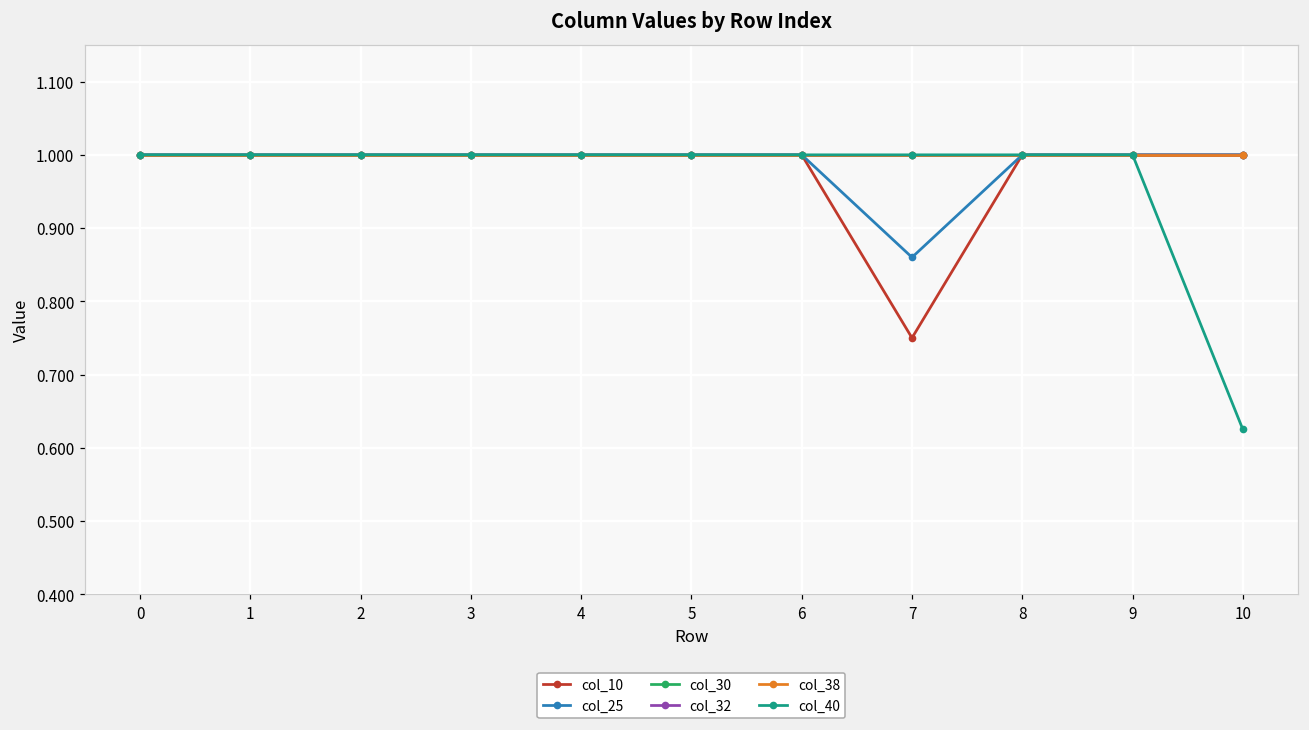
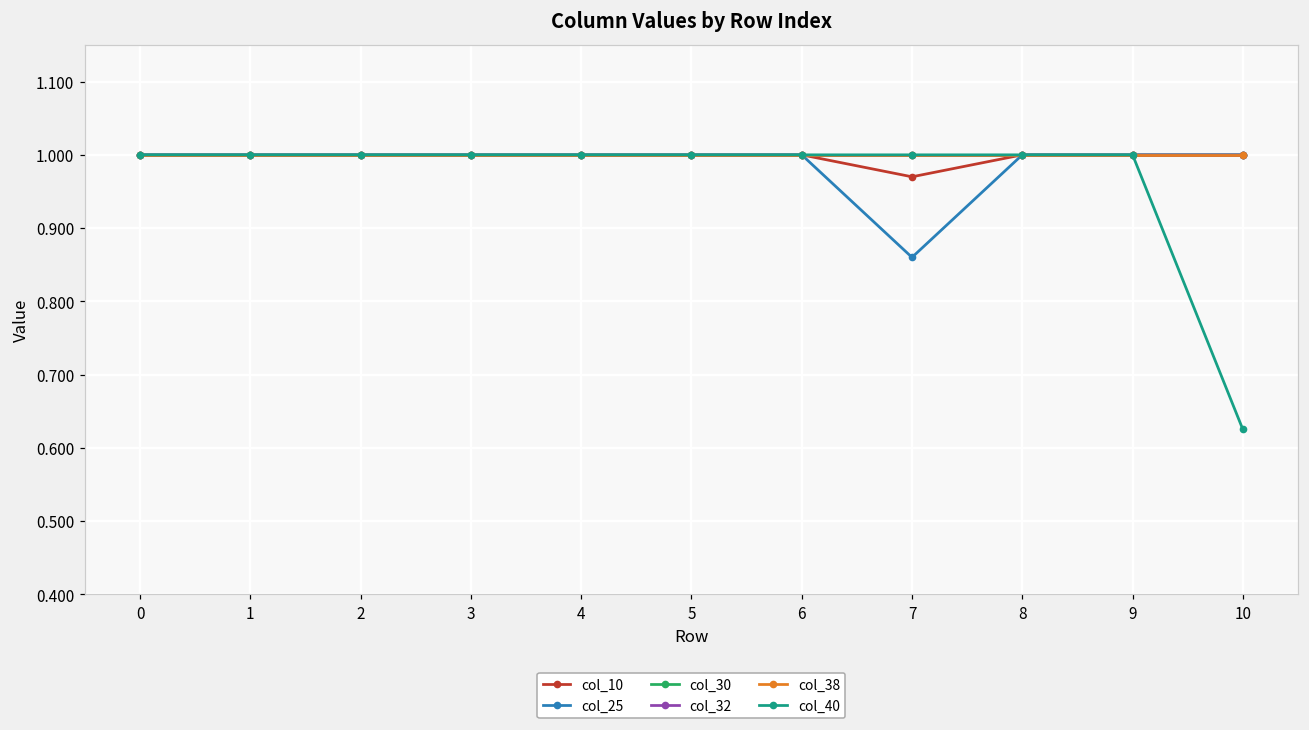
  {
    "col_10": {
-     "7": 0.75
+     "7": 0.97
    },
    "col_25": {
      "7": 0.86
    },
    "col_40": {
      "10": 0.63
    }
  }
